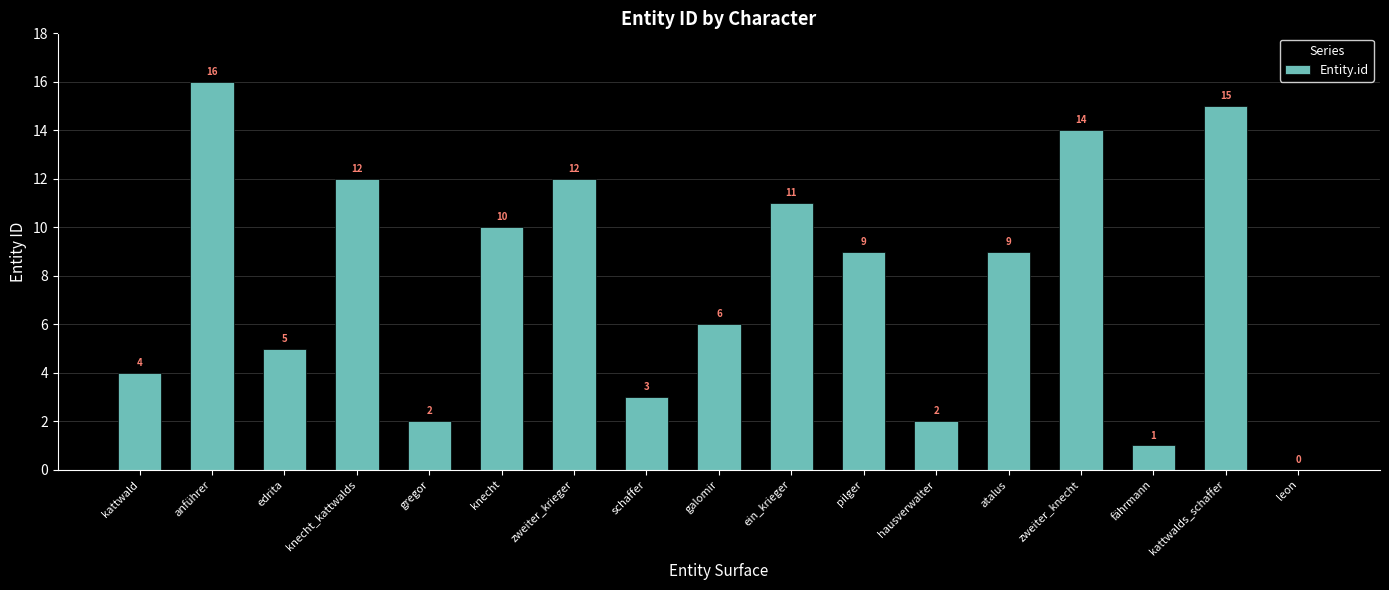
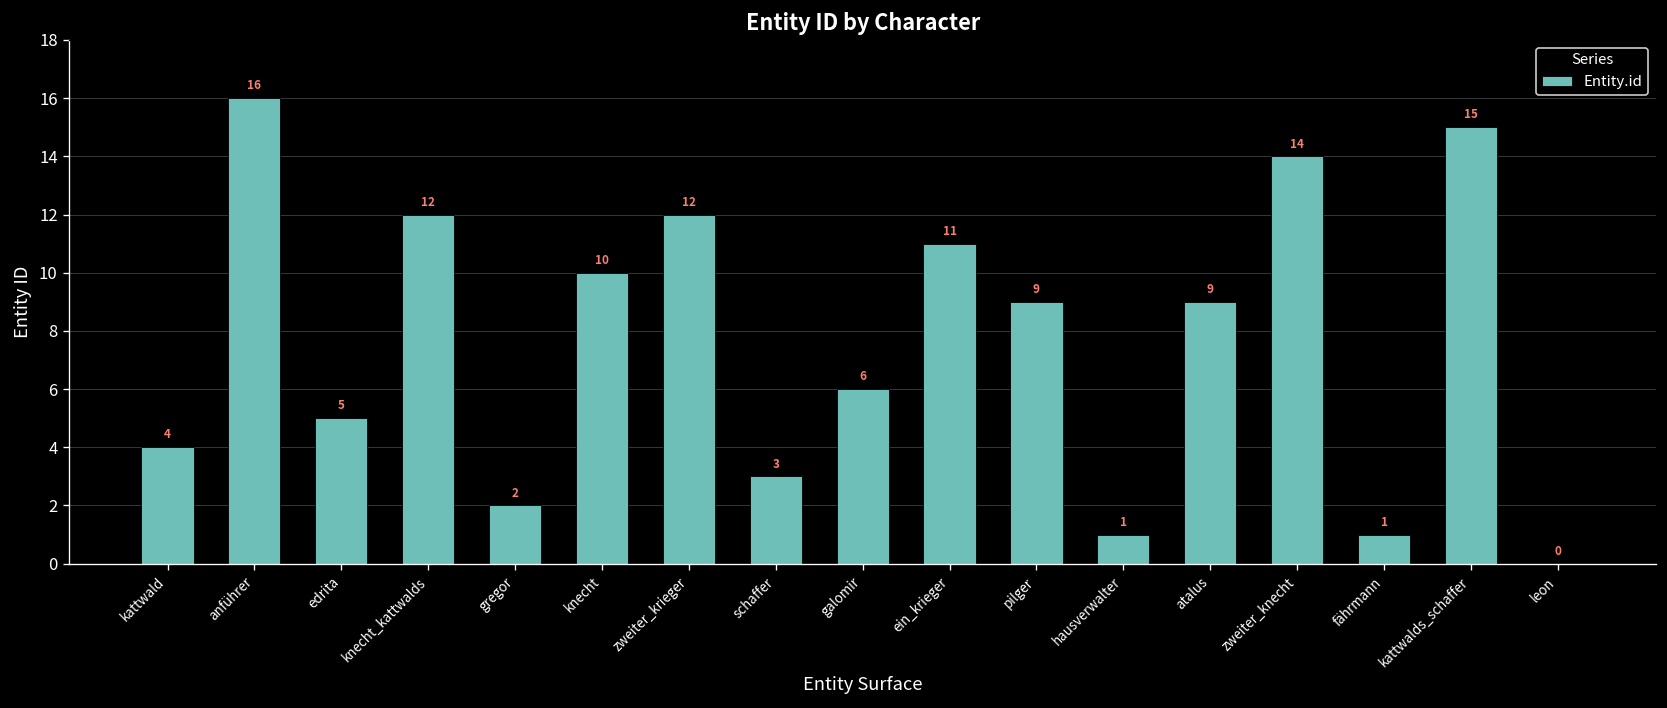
  {
    "kattwald": 4,
    "anführer": 16,
    "edrita": 5,
    "knecht_kattwalds": 12,
    "gregor": 2,
    "knecht": 10,
    "zweiter_krieger": 12,
    "schaffer": 3,
    "galomir": 6,
    "ein_krieger": 11,
    "pilger": 9,
-   "hausverwalter": 2,
+   "hausverwalter": 1,
    "atalus": 9,
    "zweiter_knecht": 14,
    "fährmann": 1,
    "kattwalds_schaffer": 15,
    "leon": 0
  }
